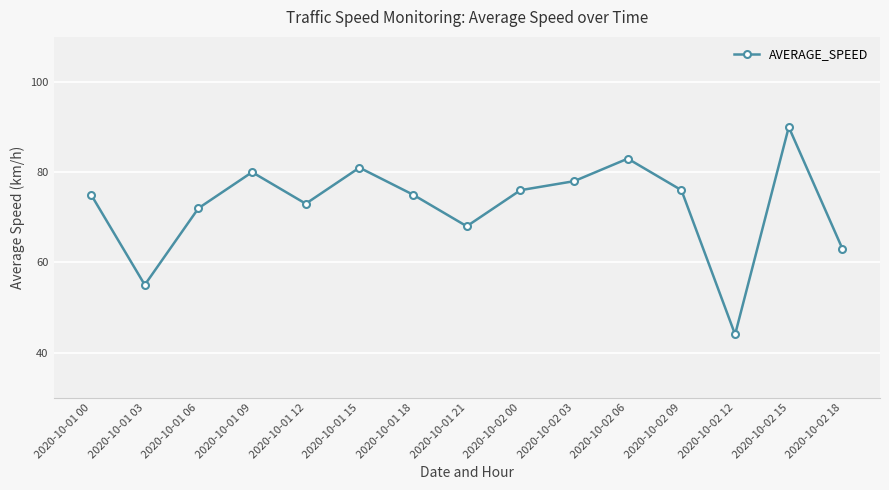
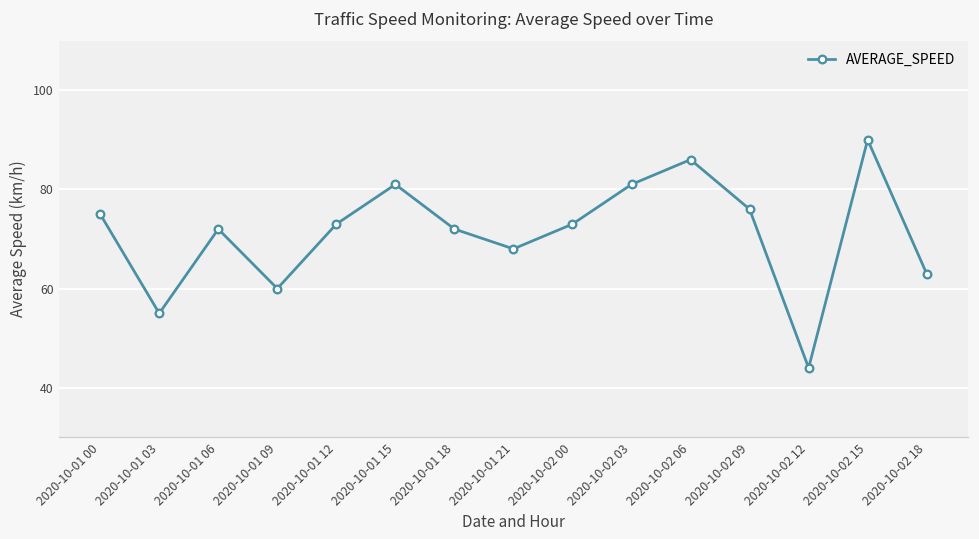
  {
    "2020-10-01 00": 75,
    "2020-10-01 03": 55,
    "2020-10-01 06": 72,
-   "2020-10-01 09": 80,
+   "2020-10-01 09": 60,
    "2020-10-01 12": 73,
    "2020-10-01 15": 81,
-   "2020-10-01 18": 75,
+   "2020-10-01 18": 72,
    "2020-10-01 21": 68,
-   "2020-10-02 00": 76,
-   "2020-10-02 03": 78,
-   "2020-10-02 06": 83,
+   "2020-10-02 00": 73,
+   "2020-10-02 03": 81,
+   "2020-10-02 06": 86,
    "2020-10-02 09": 76,
    "2020-10-02 12": 44,
    "2020-10-02 15": 90,
    "2020-10-02 18": 63
  }
